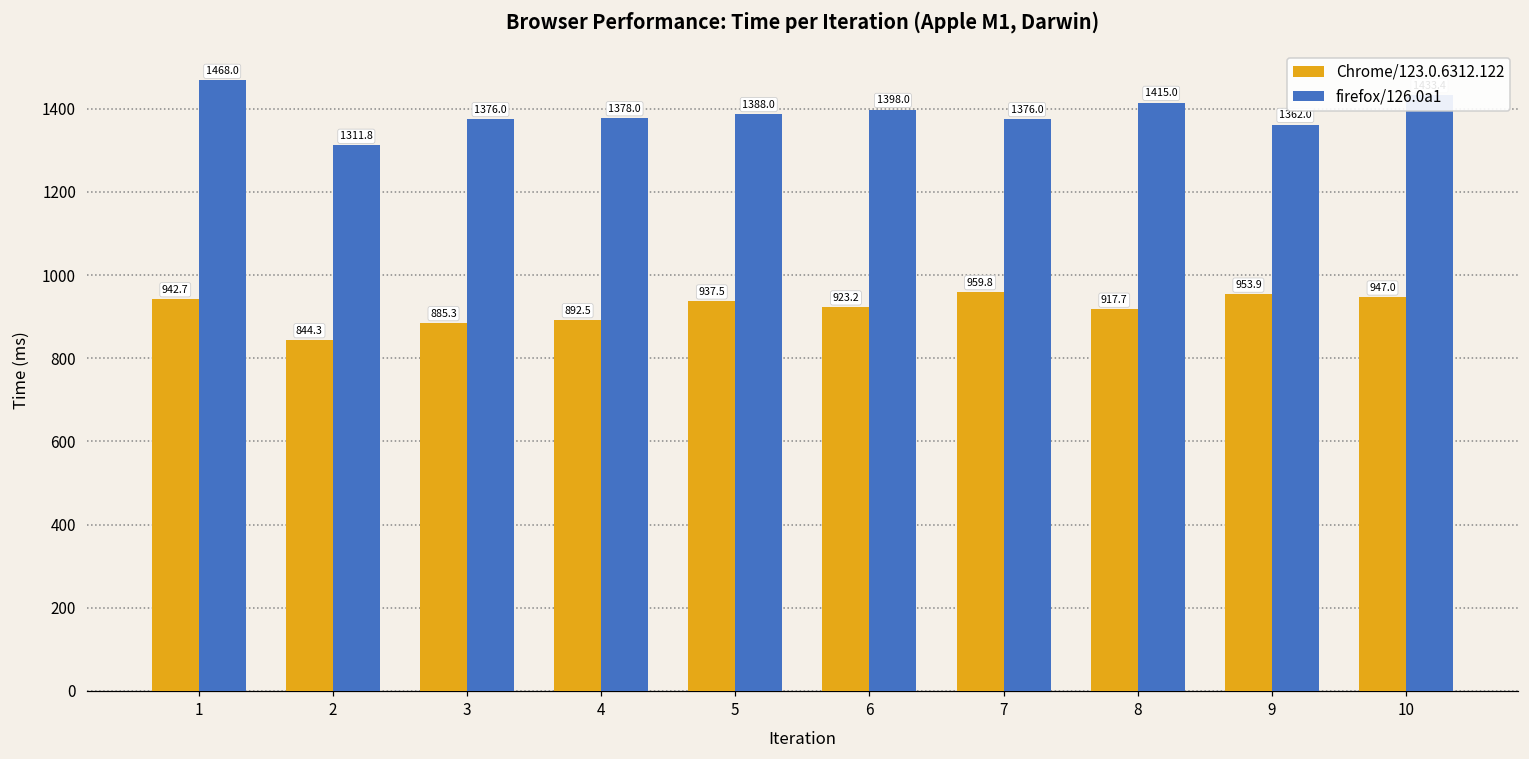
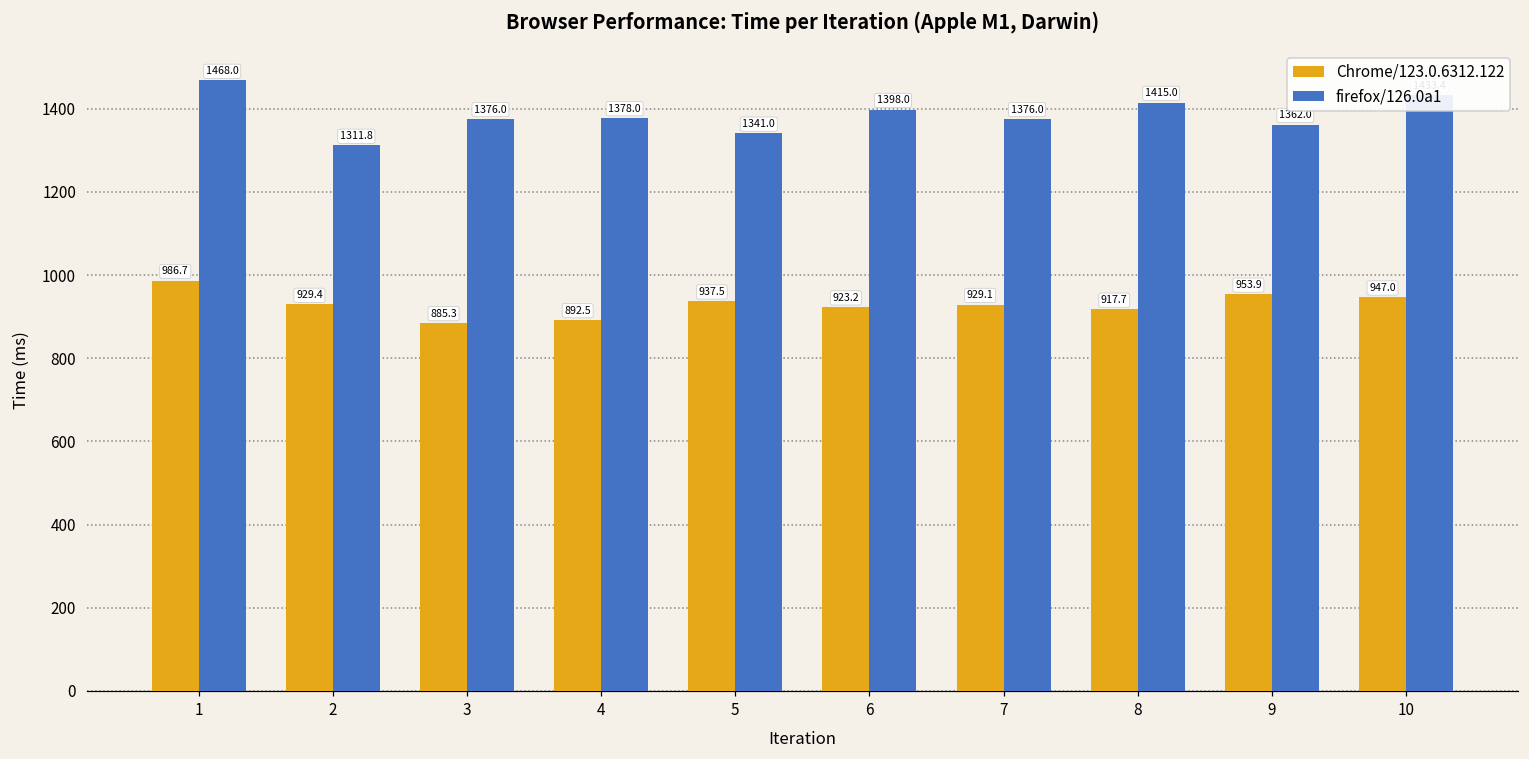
  {
    "Chrome/123.0.6312.122": {
-     "1": 942.7,
-     "2": 844.3,
-     "7": 959.8
+     "1": 986.7,
+     "2": 929.4,
+     "7": 929.1
    },
    "firefox/126.0a1": {
-     "5": 1388.0
+     "5": 1341.0
    }
  }
